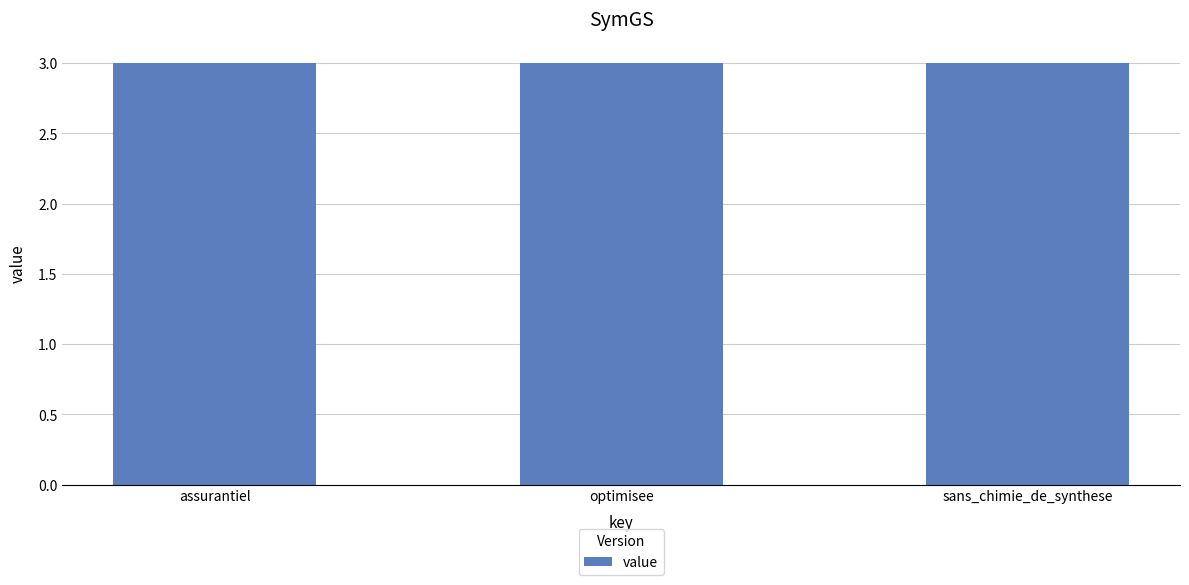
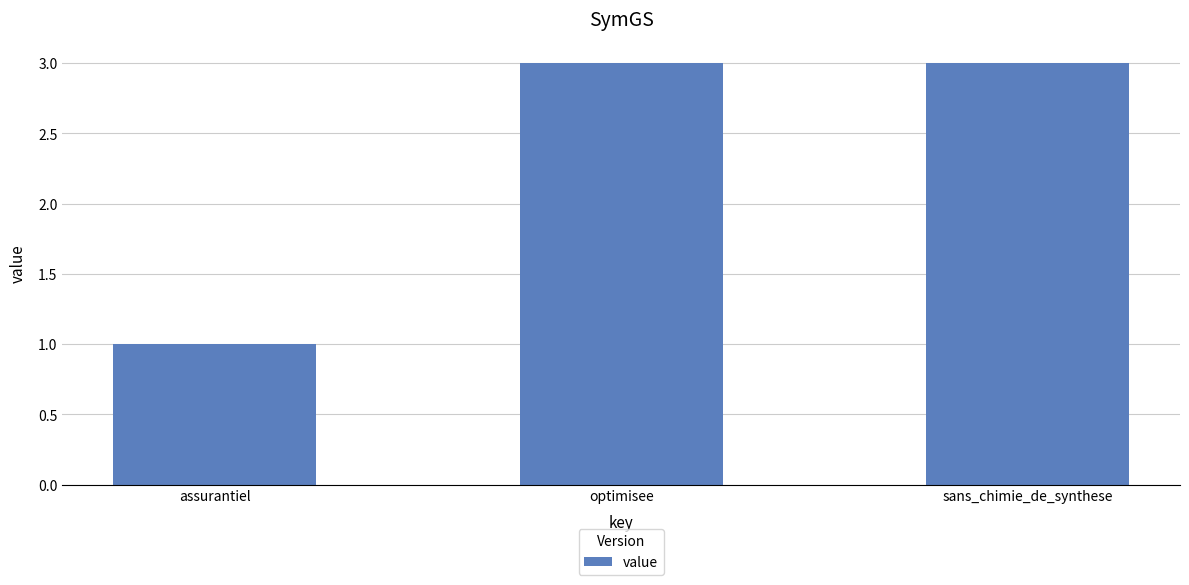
  {
-   "assurantiel": 3,
+   "assurantiel": 1,
    "optimisee": 3,
    "sans_chimie_de_synthese": 3
  }
